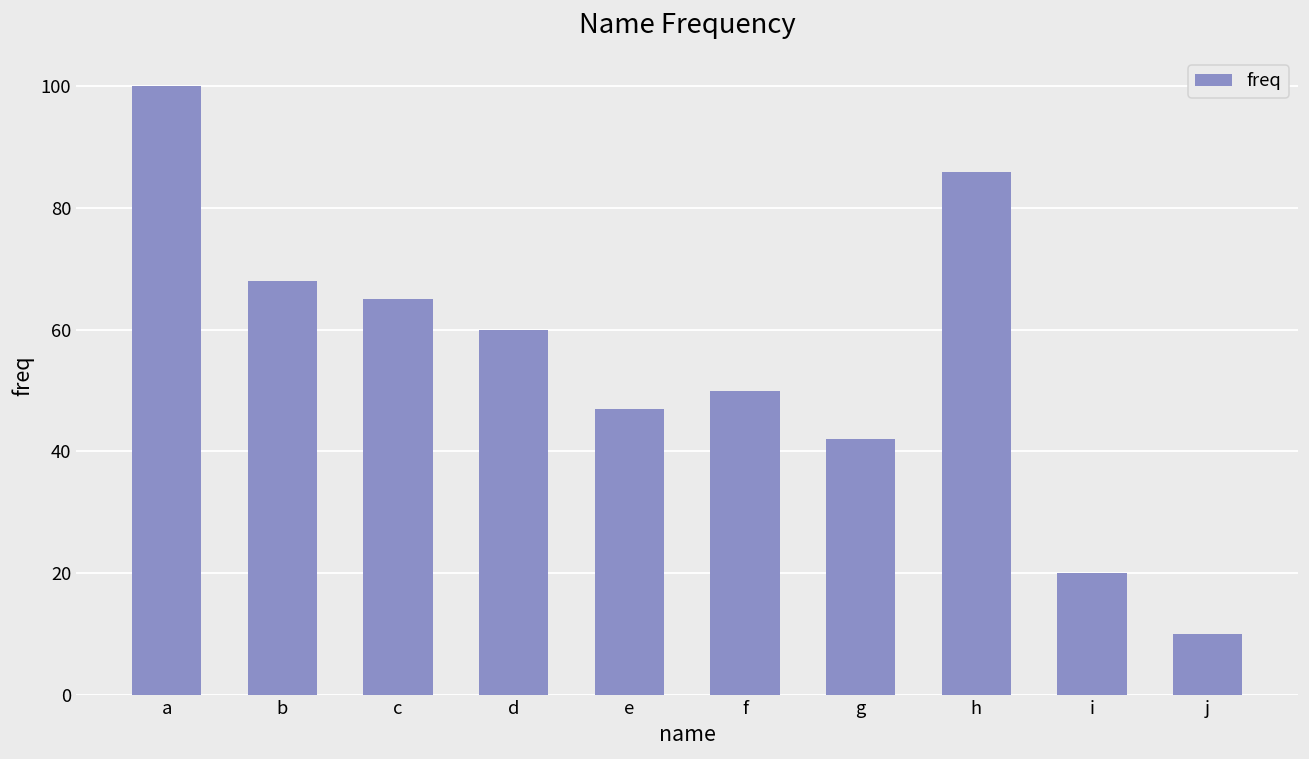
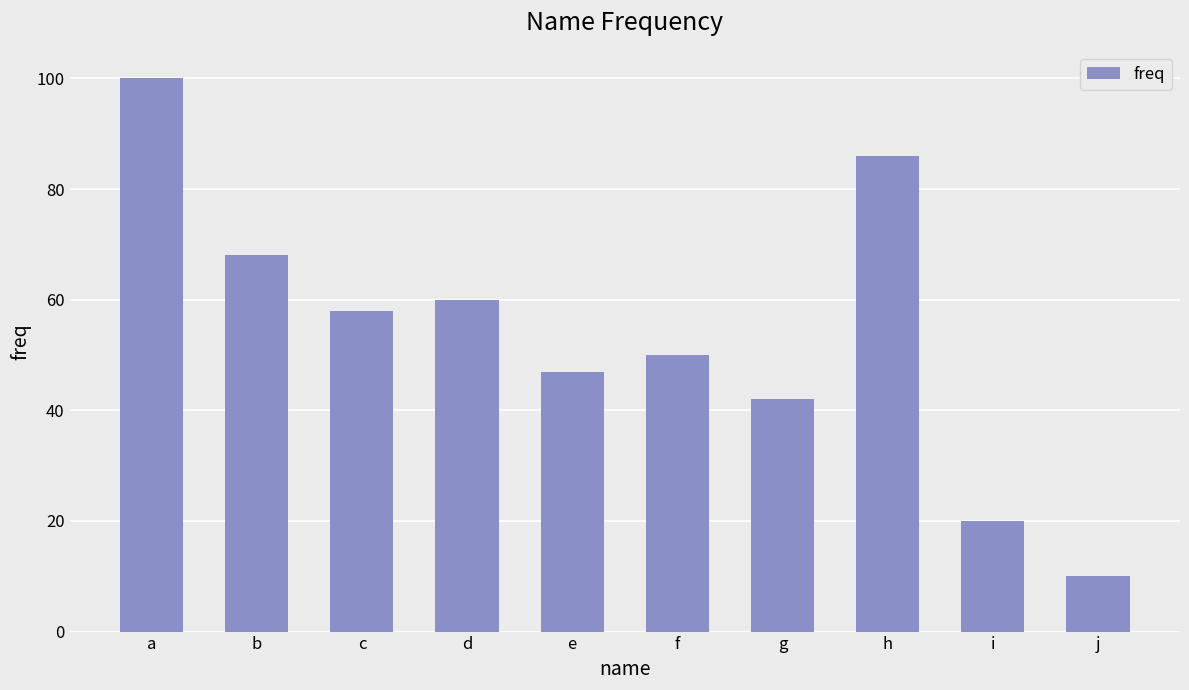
  {
    "a": 100,
    "b": 68,
-   "c": 65,
+   "c": 58,
    "d": 60,
    "e": 47,
    "f": 50,
    "g": 42,
    "h": 86,
    "i": 20,
    "j": 10
  }
